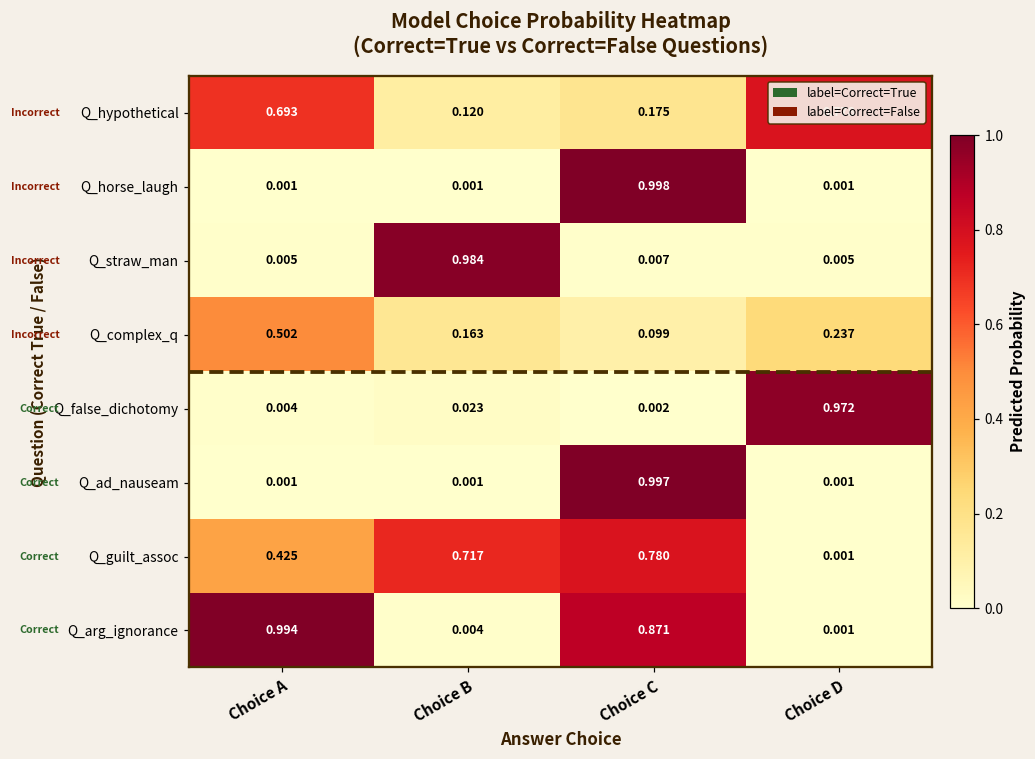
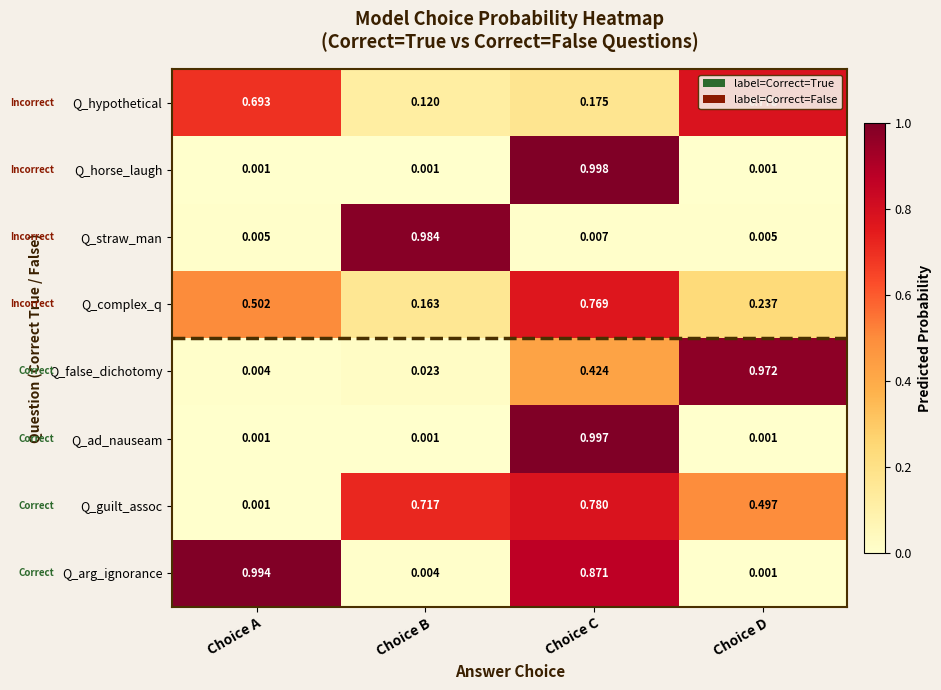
  {
    "Q_hypothetical": {
      "Choice A": 0.693,
      "Choice B": 0.120,
      "Choice C": 0.175
    },
    "Q_horse_laugh": {
      "Choice A": 0.001,
      "Choice B": 0.001,
      "Choice C": 0.998,
      "Choice D": 0.001
    },
    "Q_straw_man": {
      "Choice A": 0.005,
      "Choice B": 0.984,
      "Choice C": 0.007,
      "Choice D": 0.005
    },
    "Q_complex_q": {
      "Choice A": 0.502,
      "Choice B": 0.163,
-     "Choice C": 0.099,
+     "Choice C": 0.769,
      "Choice D": 0.237
    },
    "Q_false_dichotomy": {
      "Choice A": 0.004,
      "Choice B": 0.023,
-     "Choice C": 0.002,
+     "Choice C": 0.424,
      "Choice D": 0.972
    },
    "Q_ad_nauseam": {
      "Choice A": 0.001,
      "Choice B": 0.001,
      "Choice C": 0.997,
      "Choice D": 0.001
    },
    "Q_guilt_assoc": {
-     "Choice A": 0.425,
+     "Choice A": 0.001,
      "Choice B": 0.717,
      "Choice C": 0.780,
-     "Choice D": 0.001
+     "Choice D": 0.497
    },
    "Q_arg_ignorance": {
      "Choice A": 0.994,
      "Choice B": 0.004,
      "Choice C": 0.871,
      "Choice D": 0.001
    }
  }
